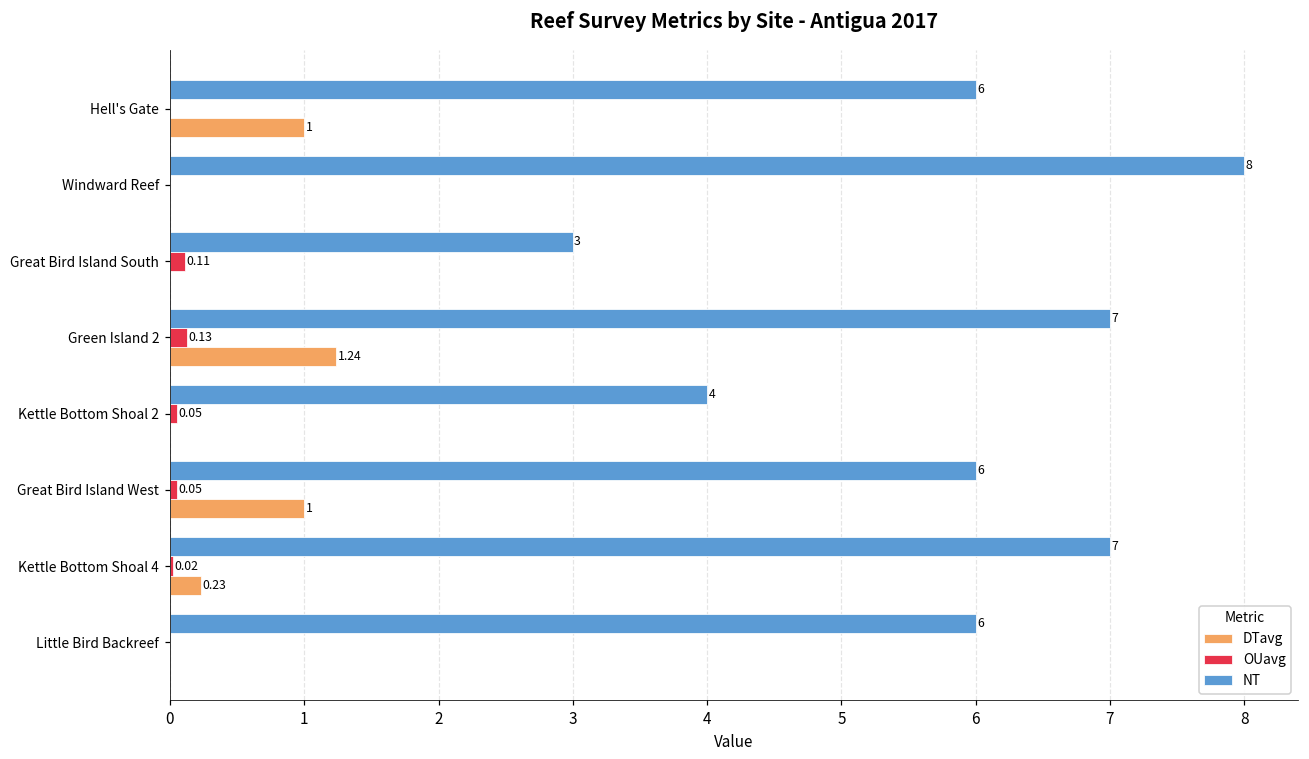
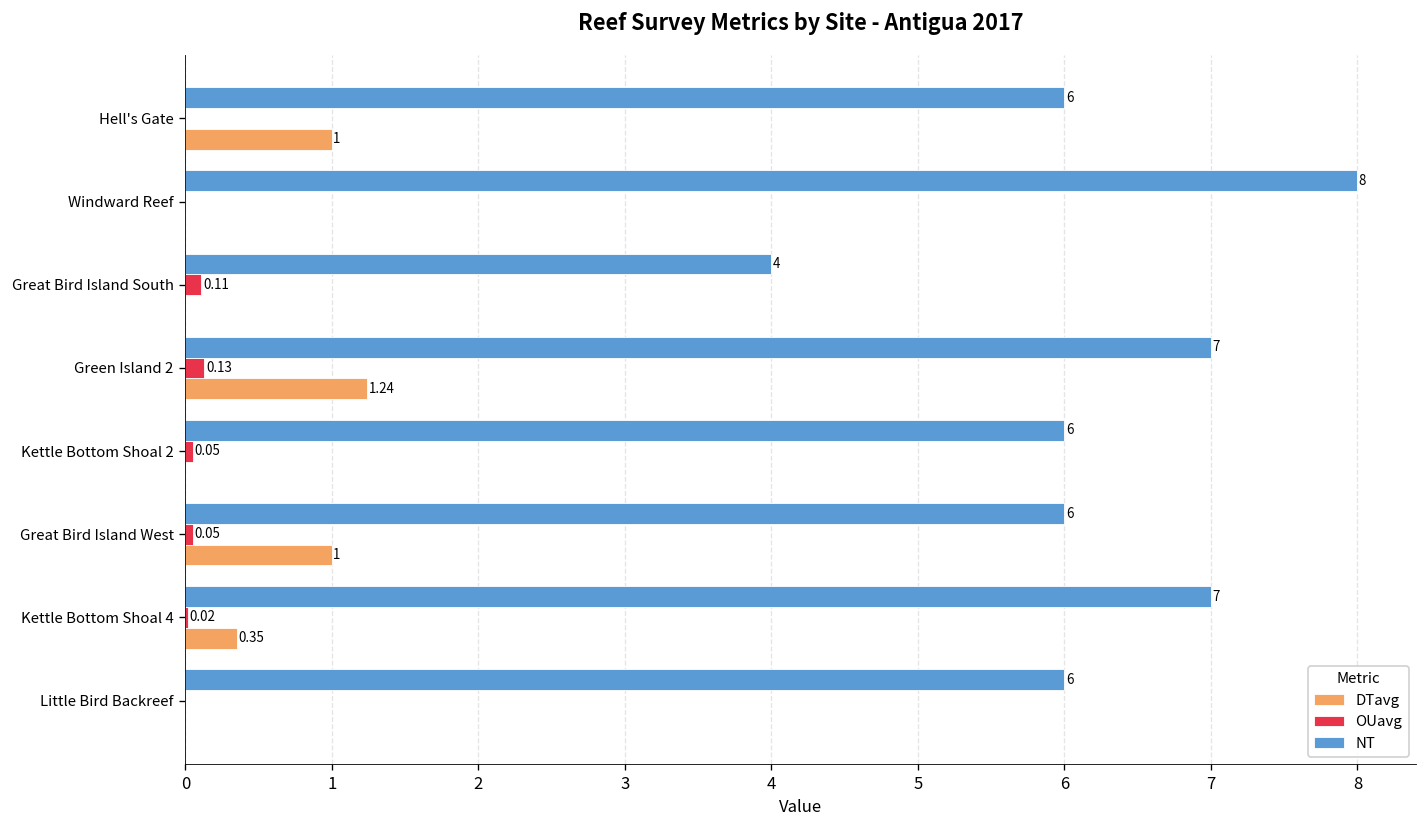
  {
    "DTavg": {
      "Hell's Gate": 1,
      "Green Island 2": 1.24,
      "Great Bird Island West": 1,
-     "Kettle Bottom Shoal 4": 0.23
+     "Kettle Bottom Shoal 4": 0.35
    },
    "OUavg": {
      "Great Bird Island South": 0.11,
      "Green Island 2": 0.13,
      "Kettle Bottom Shoal 2": 0.05,
      "Great Bird Island West": 0.05,
      "Kettle Bottom Shoal 4": 0.02
    },
    "NT": {
      "Hell's Gate": 6,
      "Windward Reef": 8,
-     "Great Bird Island South": 3,
+     "Great Bird Island South": 4,
      "Green Island 2": 7,
-     "Kettle Bottom Shoal 2": 4,
+     "Kettle Bottom Shoal 2": 6,
      "Great Bird Island West": 6,
      "Kettle Bottom Shoal 4": 7,
      "Little Bird Backreef": 6
    }
  }
